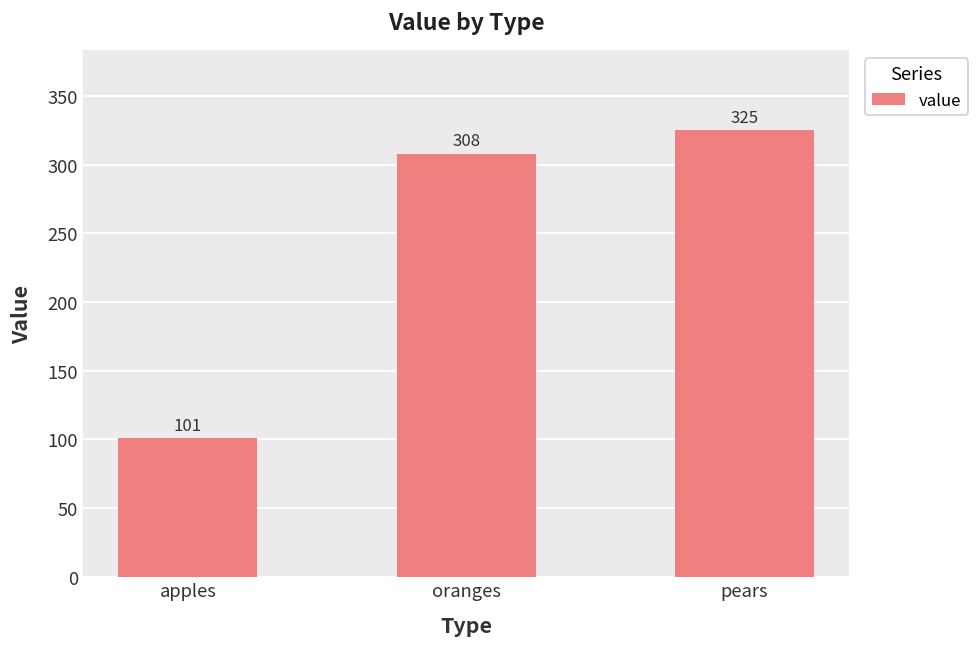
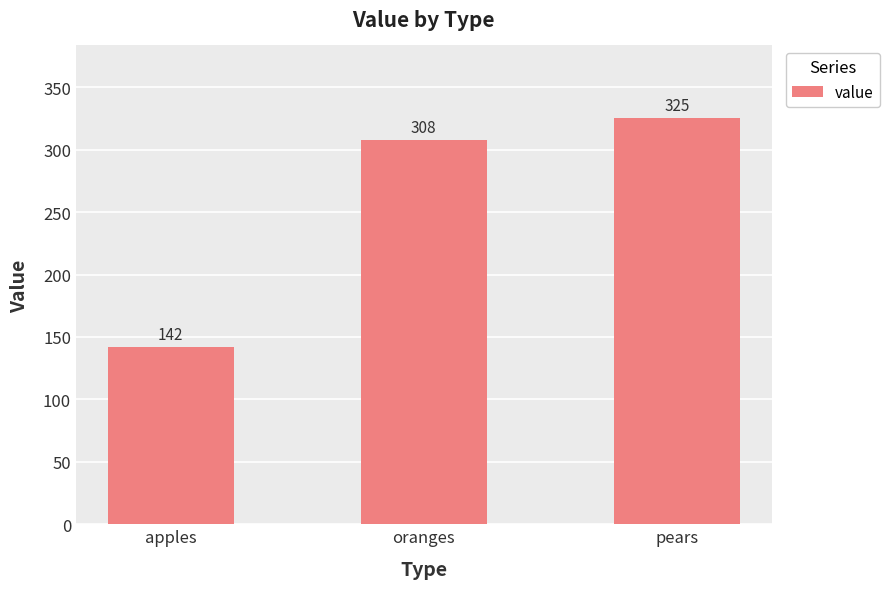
  {
-   "apples": 101,
+   "apples": 142,
    "oranges": 308,
    "pears": 325
  }
